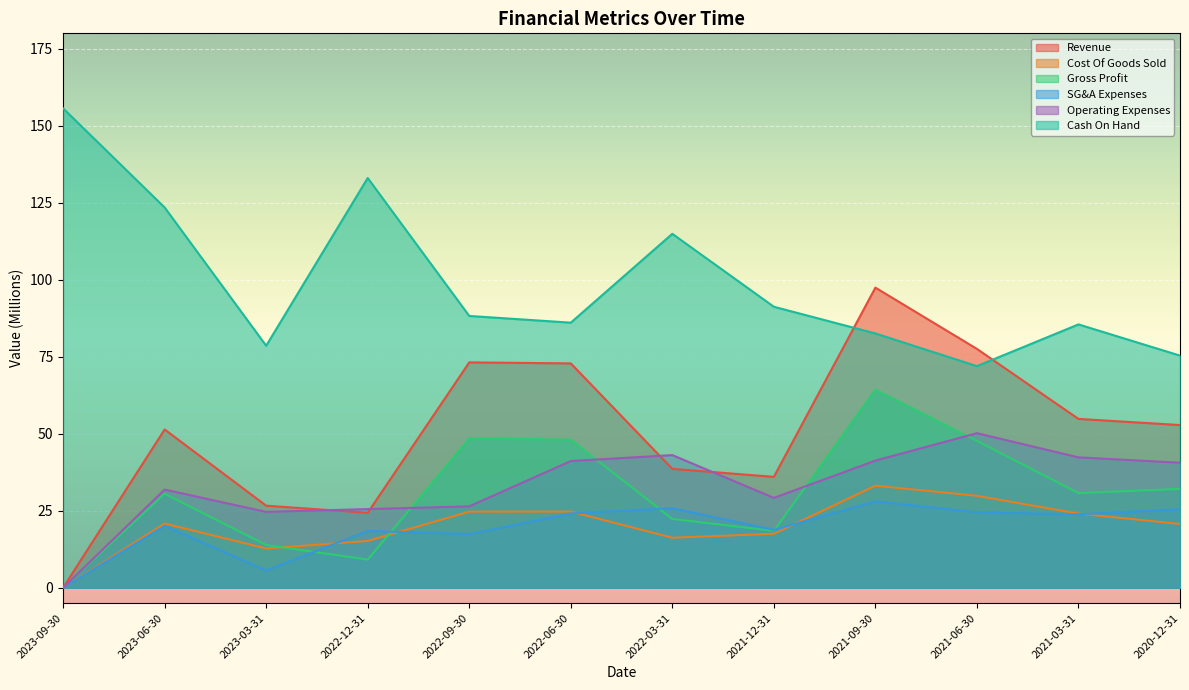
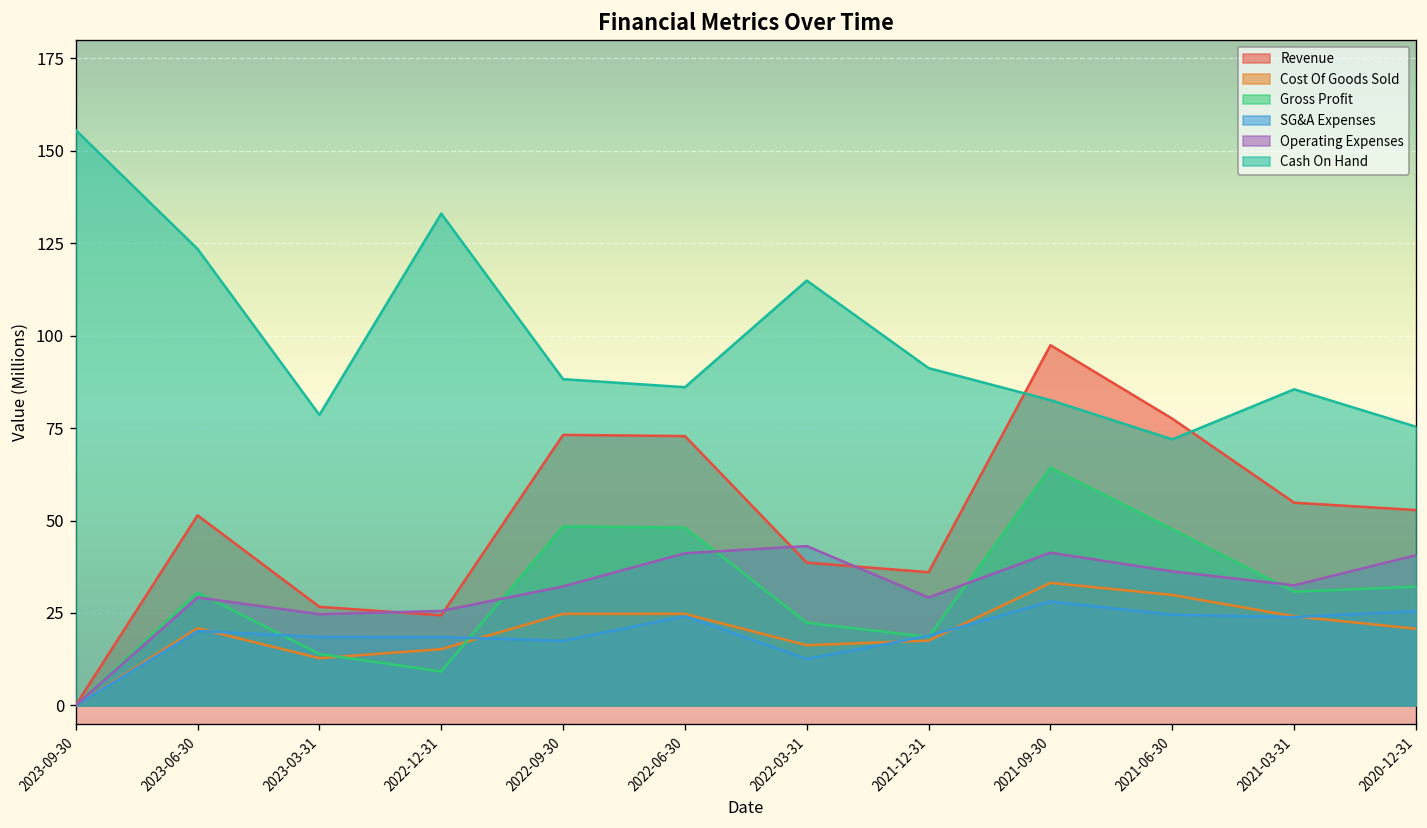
  {
    "SG&A Expenses": {
-     "2023-03-31": 6,
+     "2023-03-31": 18,
      "2022-12-31": 18,
      "2022-09-30": 17,
-     "2022-03-31": 26,
+     "2022-03-31": 13,
      "2021-09-30": 28,
      "2021-06-30": 25,
      "2020-12-31": 25
    },
    "Operating Expenses": {
-     "2023-06-30": 32,
+     "2023-06-30": 29,
      "2023-03-31": 25,
      "2022-12-31": 26,
-     "2022-09-30": 26,
+     "2022-09-30": 32,
      "2022-06-30": 41,
      "2022-03-31": 43,
      "2021-12-31": 29,
      "2021-09-30": 41,
-     "2021-06-30": 50,
-     "2021-03-31": 42,
+     "2021-06-30": 36,
+     "2021-03-31": 32,
      "2020-12-31": 41
    }
  }
